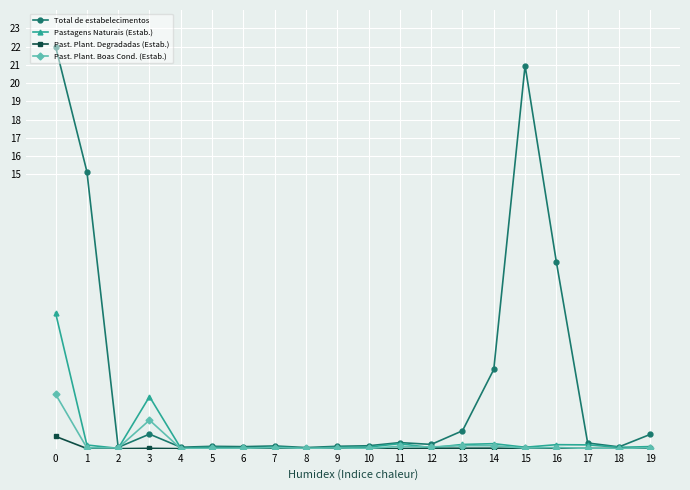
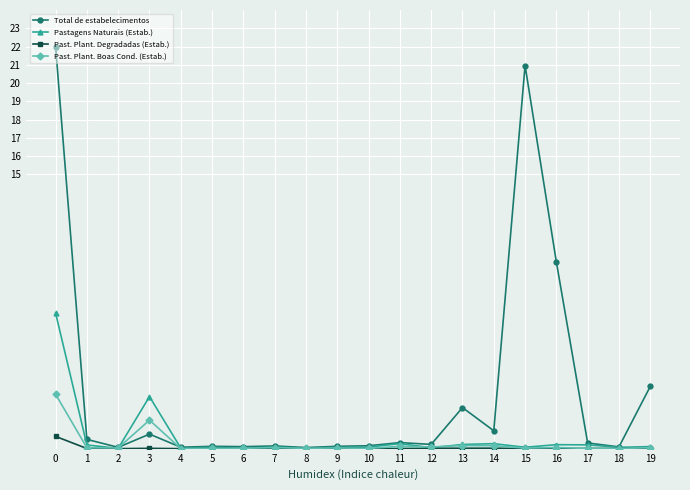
  {
    "Total de estabelecimentos": {
-     "1": 15.2,
+     "1": 0.5,
      "3": 0.8,
-     "13": 1.0,
-     "14": 4.3,
+     "13": 2.2,
+     "14": 1.0,
      "15": 21.0,
      "16": 10.2,
-     "19": 0.8
+     "19": 3.4
    },
    "Pastagens Naturais (Estab.)": {
      "0": 7.4,
      "1": 0.2,
      "3": 2.8,
      "16": 0.2
    },
    "Past. Plant. Degradadas (Estab.)": {
      "0": 0.7,
      "3": 0.0,
      "13": 0.0
    },
    "Past. Plant. Boas Cond. (Estab.)": {
      "0": 3.0,
      "3": 1.6
    }
  }
